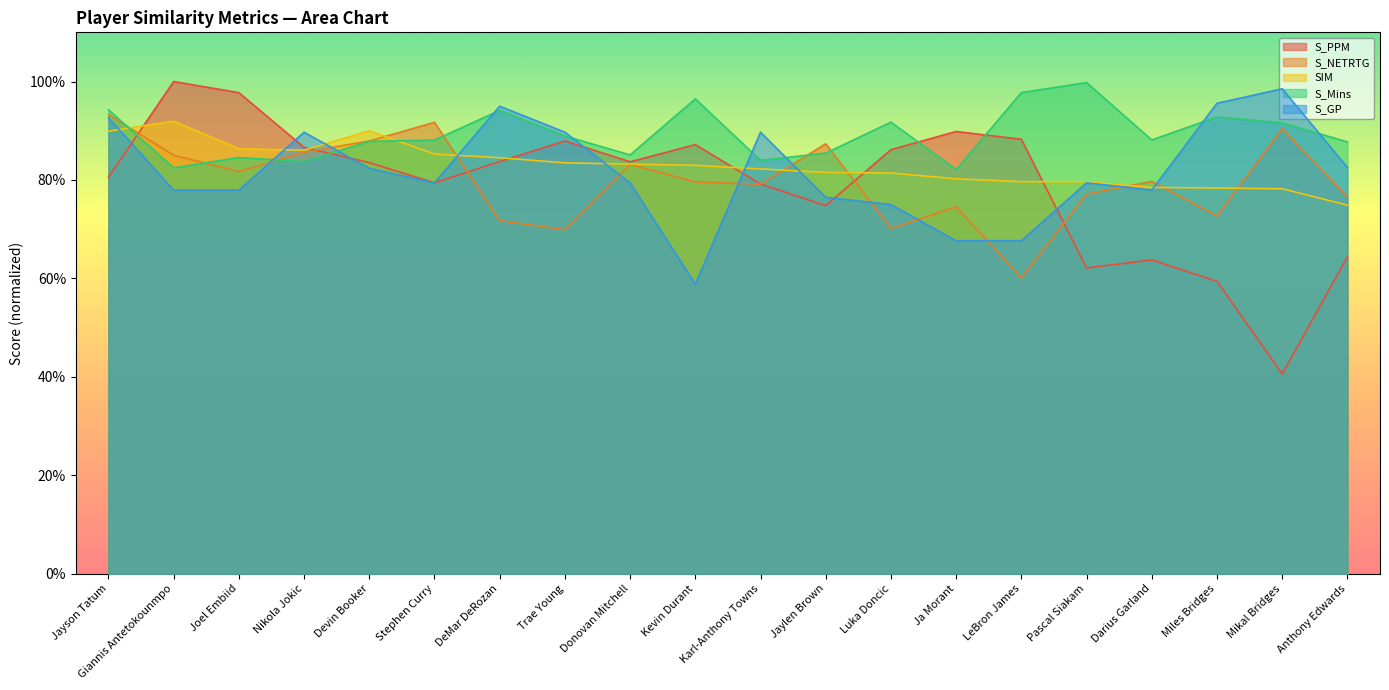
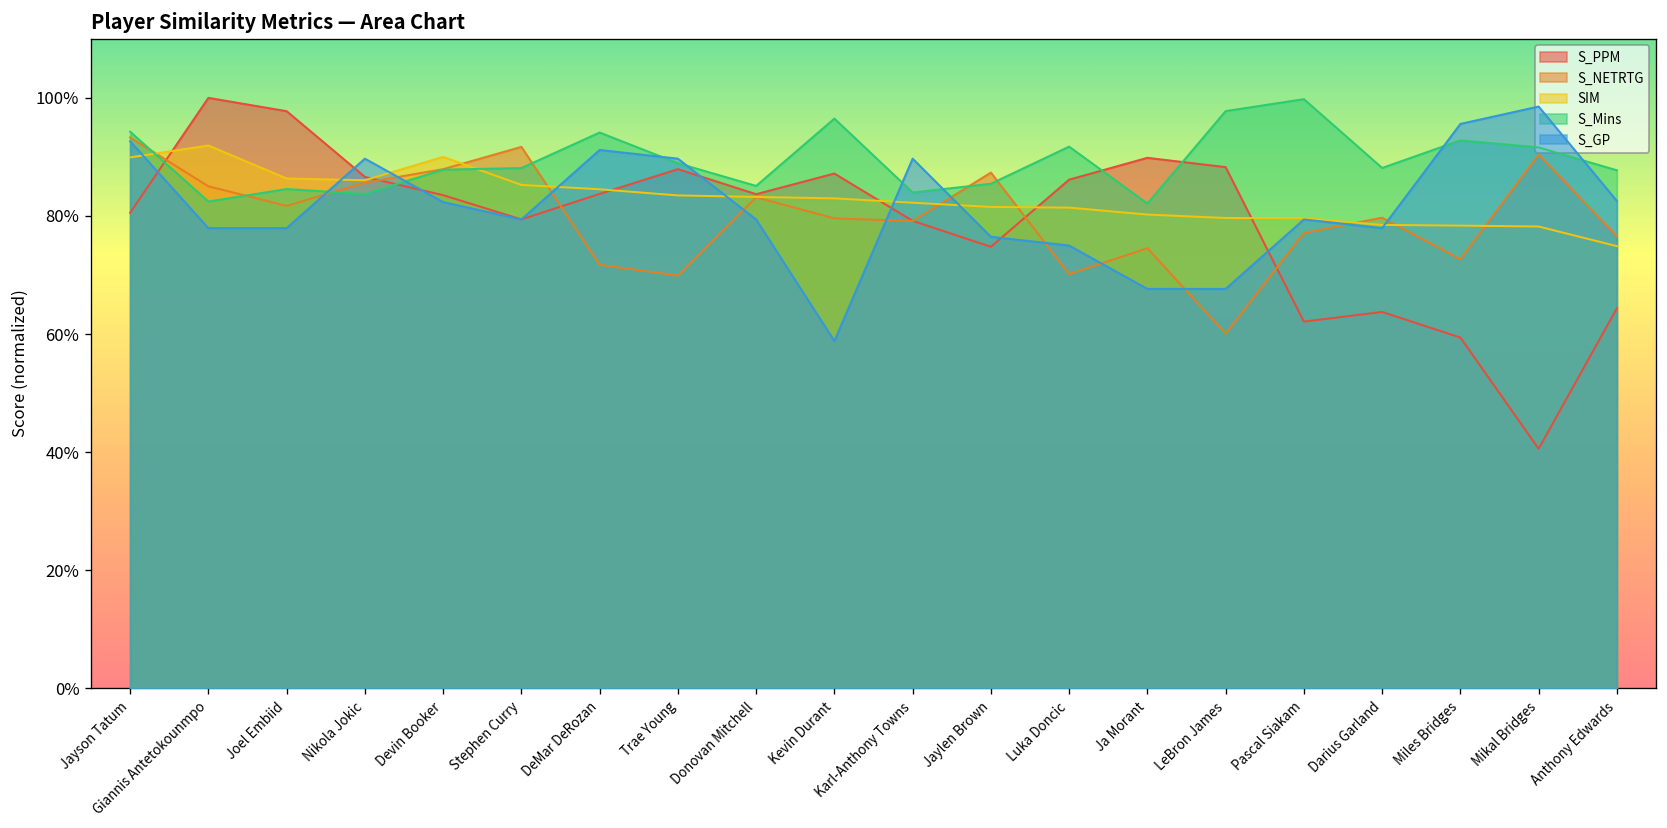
  {
    "SIM": {
      "Jayson Tatum": "90%",
      "Giannis Antetokounmpo": "92%",
      "Joel Embiid": "86%",
      "Devin Booker": "90%",
      "Stephen Curry": "85%",
      "DeMar DeRozan": "85%",
      "Trae Young": "83%",
      "Kevin Durant": "83%",
      "Karl-Anthony Towns": "82%",
      "Jaylen Brown": "82%",
      "Luka Doncic": "81%",
      "Ja Morant": "80%",
      "LeBron James": "80%",
      "Darius Garland": "78%",
      "Miles Bridges": "78%",
      "Mikal Bridges": "78%",
      "Anthony Edwards": "75%"
    },
    "S_Mins": {
      "Jayson Tatum": "94%",
      "Giannis Antetokounmpo": "82%",
      "Joel Embiid": "85%",
      "Nikola Jokic": "84%",
      "Stephen Curry": "88%",
      "DeMar DeRozan": "94%",
      "Trae Young": "89%",
      "Donovan Mitchell": "85%",
      "Kevin Durant": "96%",
      "Karl-Anthony Towns": "84%",
      "Jaylen Brown": "85%",
      "Luka Doncic": "92%",
      "Ja Morant": "82%",
      "LeBron James": "98%",
      "Pascal Siakam": "100%",
      "Darius Garland": "88%",
      "Miles Bridges": "93%",
      "Mikal Bridges": "92%",
      "Anthony Edwards": "88%"
    },
    "S_GP": {
      "Jayson Tatum": "93%",
      "Giannis Antetokounmpo": "78%",
      "Joel Embiid": "78%",
      "Nikola Jokic": "90%",
      "Devin Booker": "82%",
-     "DeMar DeRozan": "95%",
+     "DeMar DeRozan": "91%",
      "Trae Young": "90%",
      "Donovan Mitchell": "79%",
      "Kevin Durant": "59%",
      "Karl-Anthony Towns": "90%",
      "Jaylen Brown": "76%",
      "Luka Doncic": "75%",
      "Ja Morant": "68%",
      "LeBron James": "68%",
      "Darius Garland": "78%",
      "Miles Bridges": "96%",
      "Anthony Edwards": "83%"
    }
  }
